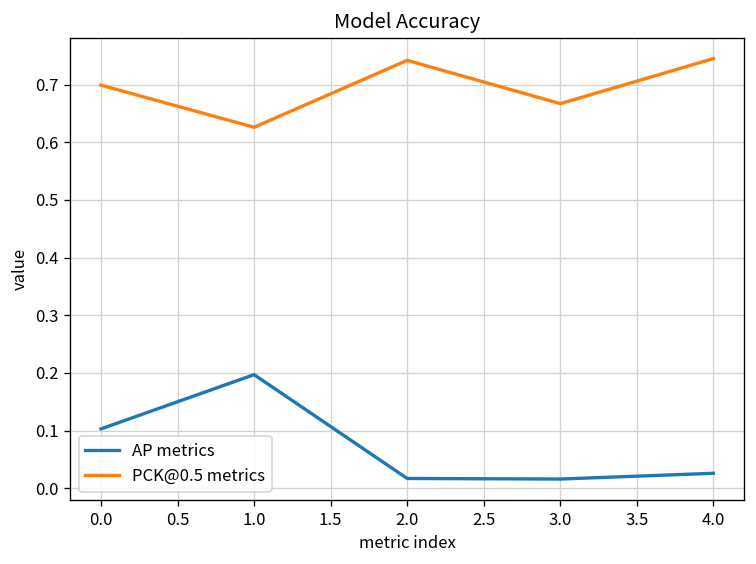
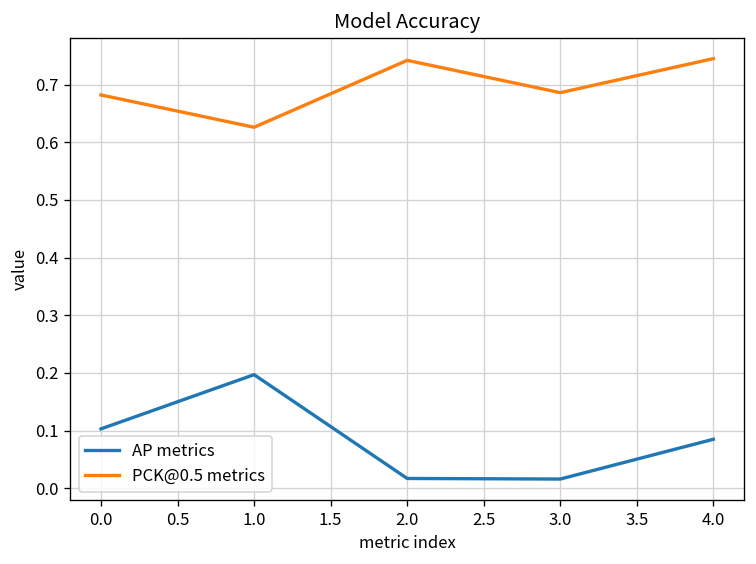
  {
    "AP metrics": {
      "0.0": 0.10,
      "1.0": 0.20,
      "2.0": 0.02,
      "3.0": 0.02,
-     "4.0": 0.03
+     "4.0": 0.09
    },
    "PCK@0.5 metrics": {
-     "0.0": 0.70,
+     "0.0": 0.68,
      "1.0": 0.63,
      "2.0": 0.74,
-     "3.0": 0.67,
+     "3.0": 0.69,
      "4.0": 0.75
    }
  }
